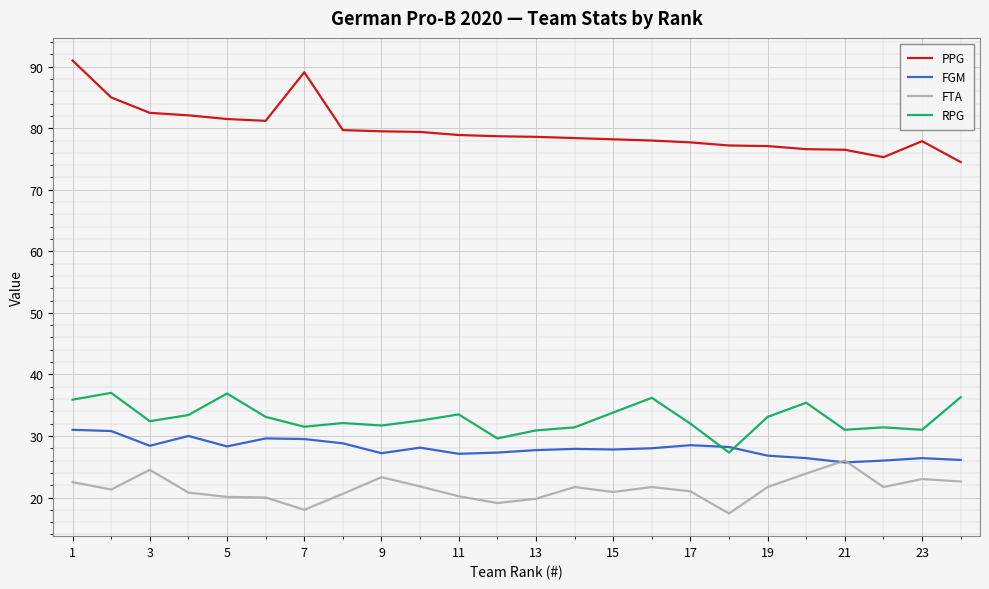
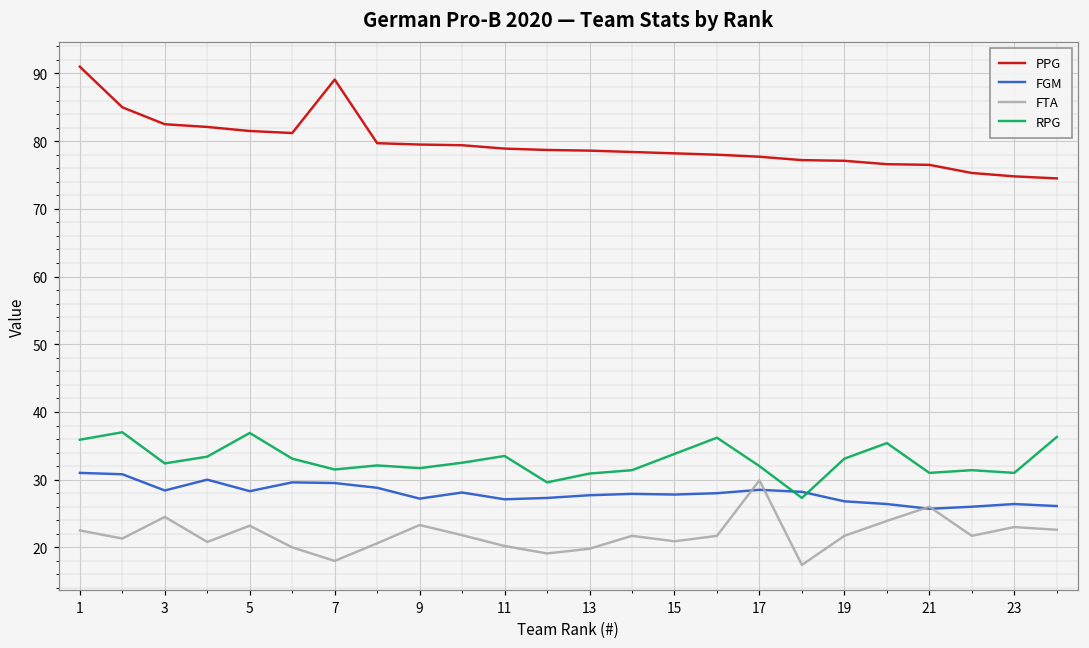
  {
    "PPG": {
      "1": 91,
      "3": 83,
      "5": 82,
      "7": 89,
      "9": 80,
      "11": 79,
      "13": 79,
      "15": 78,
      "17": 78,
      "19": 77,
      "21": 77,
-     "23": 78
+     "23": 75
    },
    "FGM": {
      "1": 31,
      "3": 28,
      "5": 28,
      "7": 30,
      "9": 27,
      "11": 27,
      "13": 28,
      "15": 28,
      "17": 29,
      "19": 27,
      "23": 26
    },
    "FTA": {
      "1": 23,
      "3": 25,
-     "5": 20,
+     "5": 23,
      "7": 18,
      "9": 23,
      "11": 20,
      "13": 20,
      "15": 21,
-     "17": 21,
+     "17": 30,
      "19": 22,
      "23": 23
    },
    "RPG": {
      "1": 36,
      "3": 32,
      "5": 37,
      "7": 32,
      "9": 32,
      "11": 34,
      "13": 31,
      "15": 34,
      "17": 32,
      "19": 33,
      "21": 31,
      "23": 31
    }
  }
